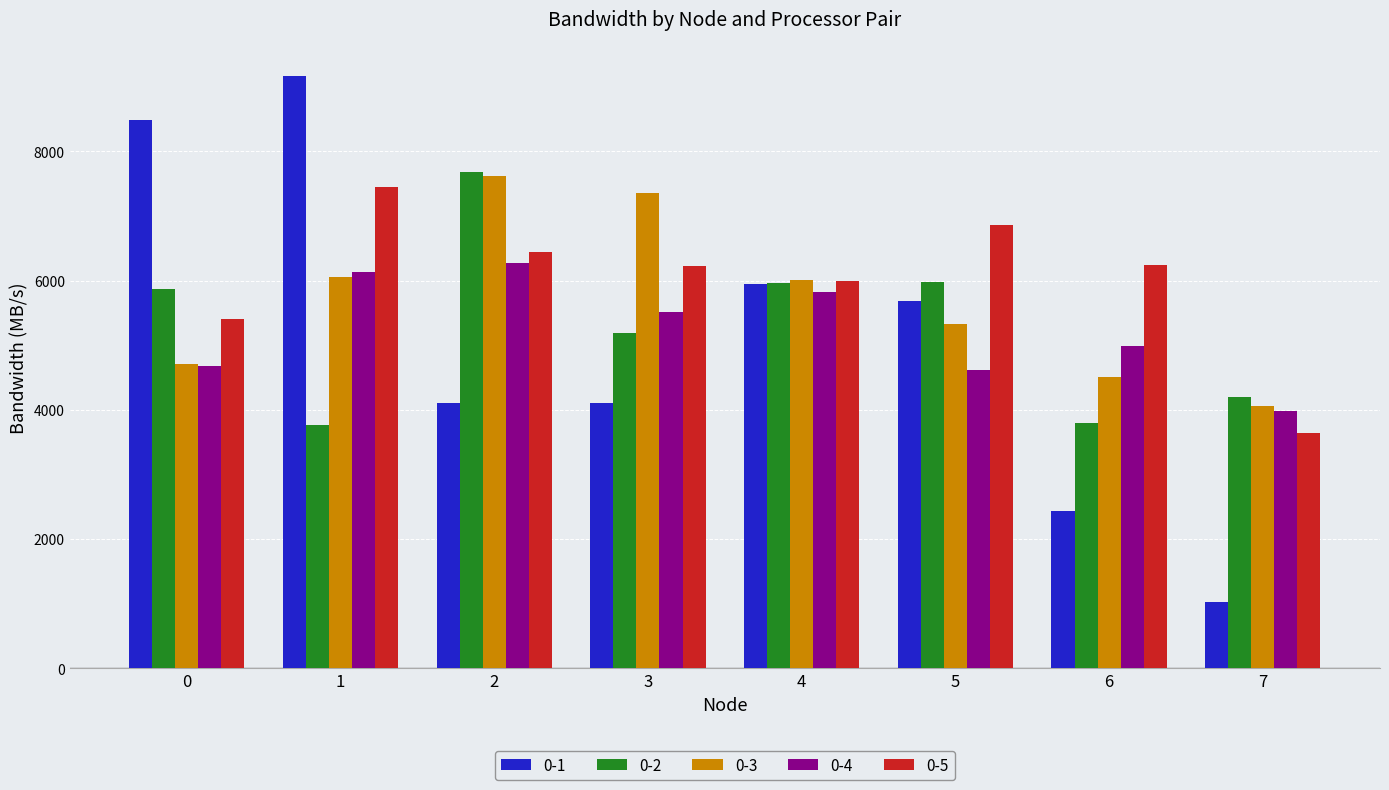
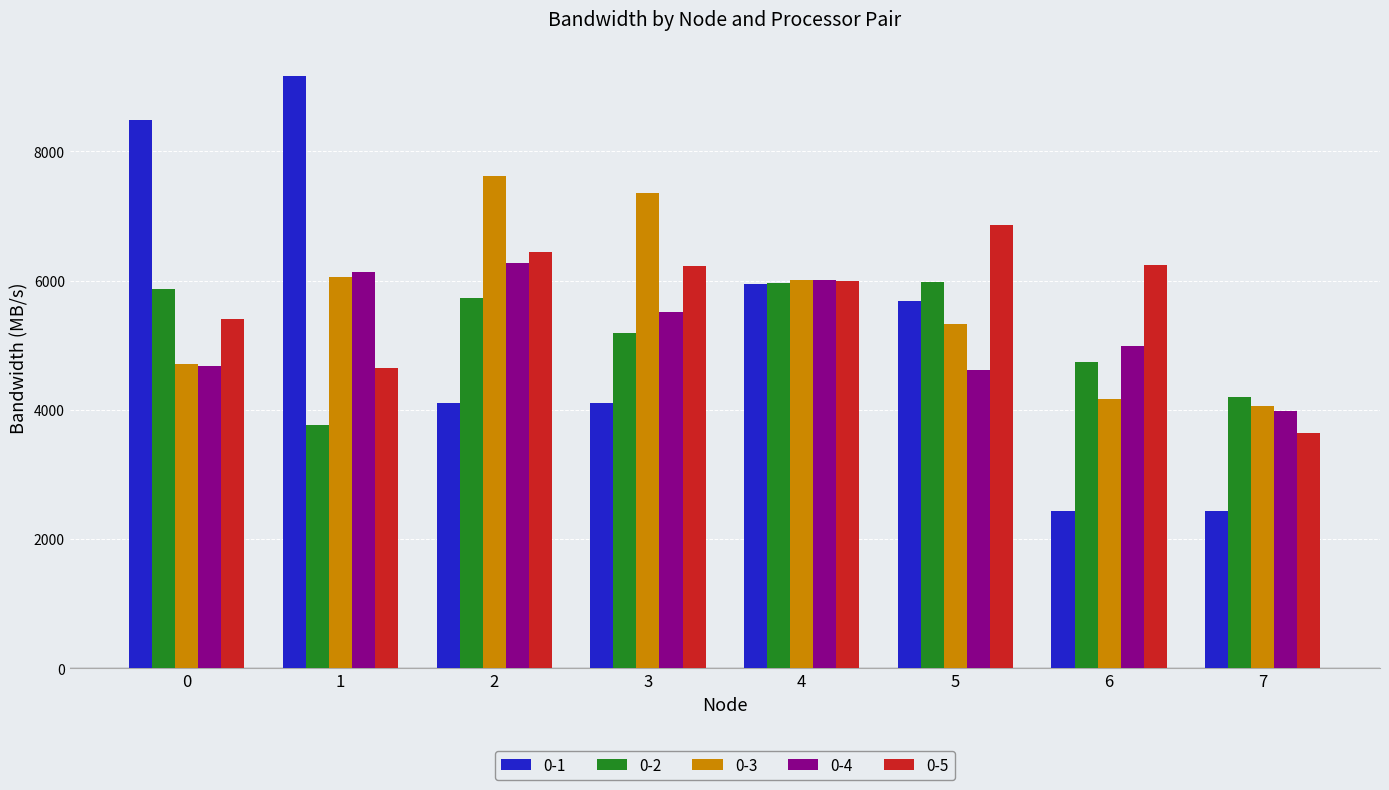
  {
    "0-1": {
      "0": 8500,
      "1": 9200,
      "2": 4100,
      "3": 4100,
      "4": 5900,
      "5": 5700,
      "6": 2400,
-     "7": 1000
+     "7": 2400
    },
    "0-2": {
      "0": 5900,
      "1": 3800,
-     "2": 7700,
+     "2": 5700,
      "3": 5200,
      "4": 6000,
      "5": 6000,
-     "6": 3800,
+     "6": 4700,
      "7": 4200
    },
    "0-3": {
      "0": 4700,
      "1": 6100,
      "2": 7600,
      "3": 7400,
      "4": 6000,
      "5": 5300,
-     "6": 4500,
+     "6": 4200,
      "7": 4100
    },
    "0-4": {
      "0": 4700,
      "1": 6100,
      "2": 6300,
      "3": 5500,
-     "4": 5800,
+     "4": 6000,
      "5": 4600,
      "6": 5000,
      "7": 4000
    },
    "0-5": {
      "0": 5400,
-     "1": 7400,
+     "1": 4600,
      "2": 6400,
      "3": 6200,
      "4": 6000,
      "5": 6900,
      "6": 6200,
      "7": 3600
    }
  }
